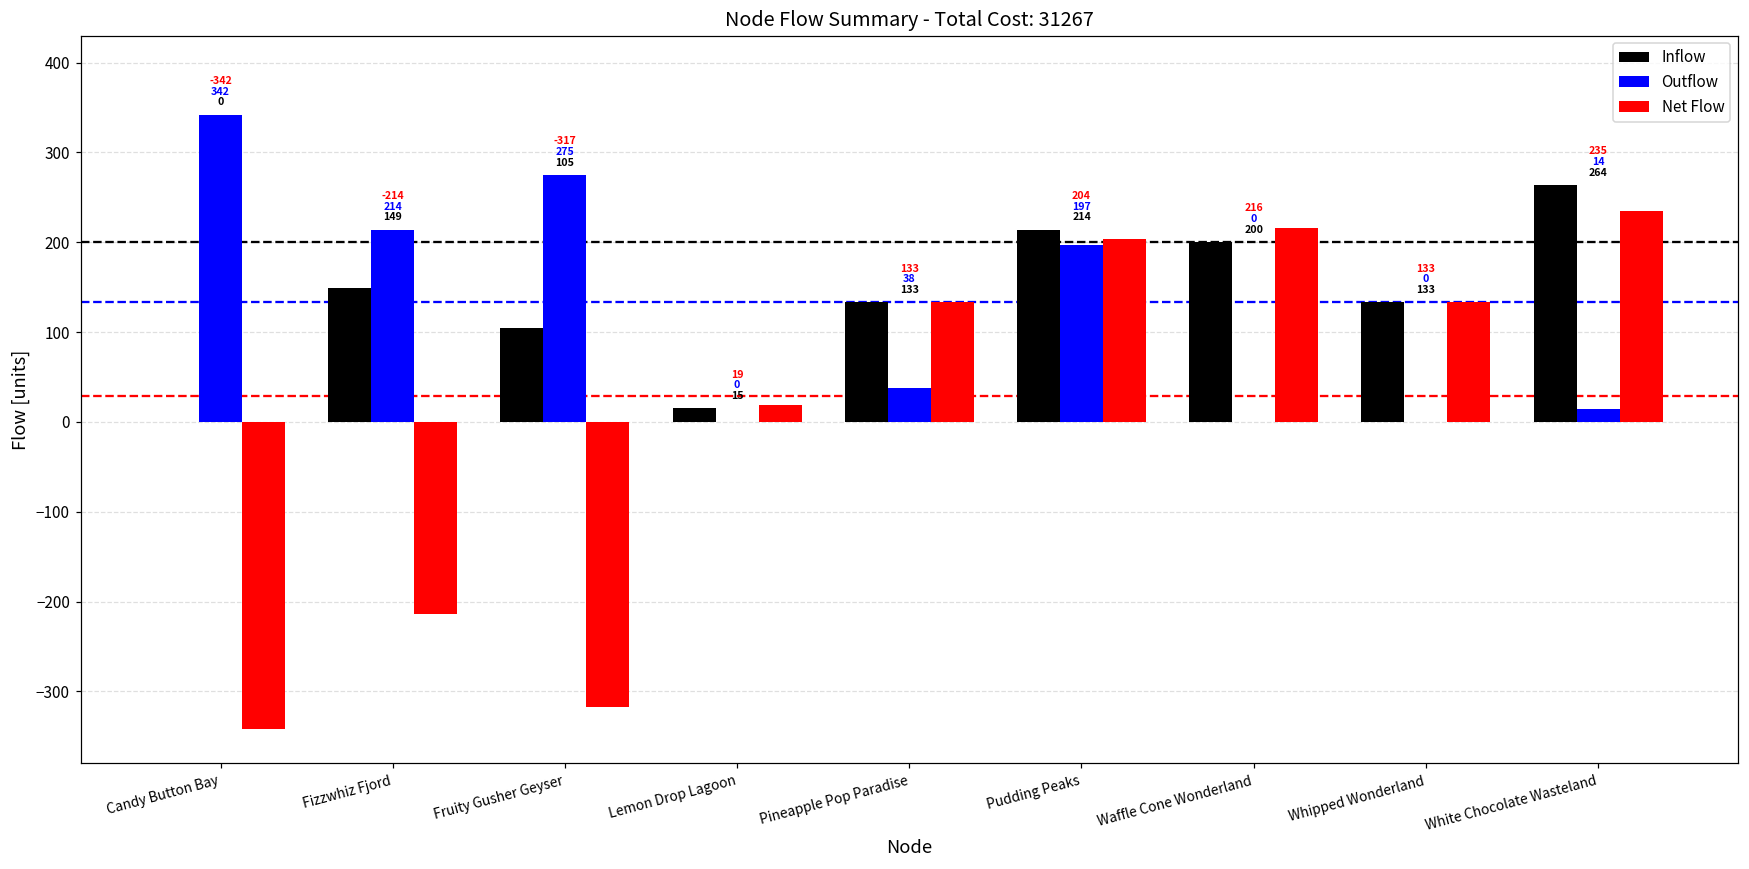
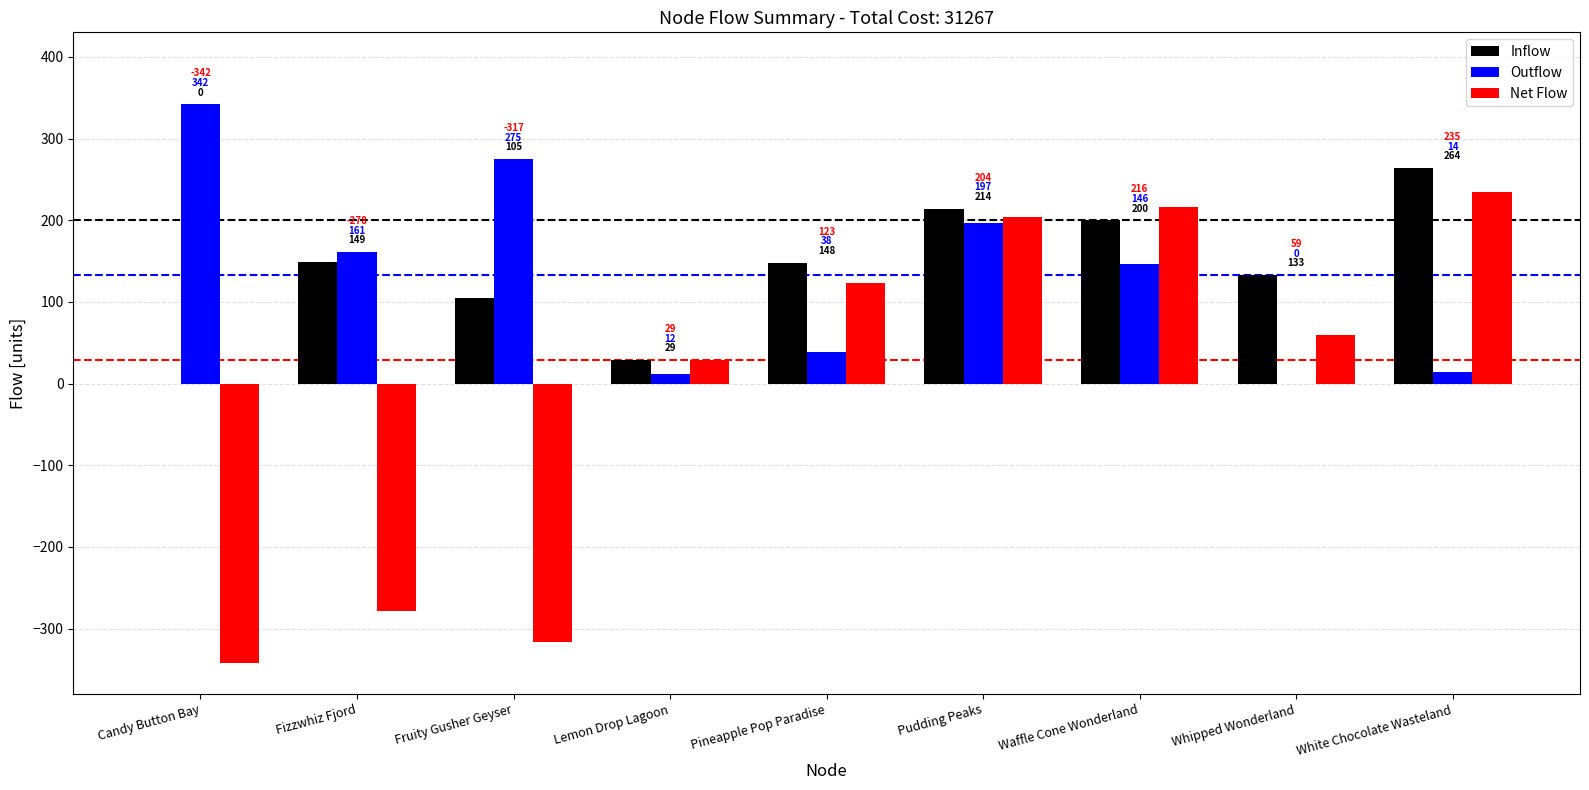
  {
    "Inflow": {
-     "Lemon Drop Lagoon": 15,
-     "Pineapple Pop Paradise": 133
+     "Lemon Drop Lagoon": 29,
+     "Pineapple Pop Paradise": 148
    },
    "Outflow": {
      "Candy Button Bay": 342,
-     "Fizzwhiz Fjord": 214,
+     "Fizzwhiz Fjord": 161,
      "Fruity Gusher Geyser": 275,
-     "Lemon Drop Lagoon": 0,
-     "Waffle Cone Wonderland": 0
+     "Lemon Drop Lagoon": 12,
+     "Waffle Cone Wonderland": 146
    },
    "Net Flow": {
-     "Fizzwhiz Fjord": -214,
-     "Lemon Drop Lagoon": 19,
-     "Pineapple Pop Paradise": 133,
-     "Whipped Wonderland": 133
+     "Fizzwhiz Fjord": -278,
+     "Lemon Drop Lagoon": 29,
+     "Pineapple Pop Paradise": 123,
+     "Whipped Wonderland": 59
    }
  }
